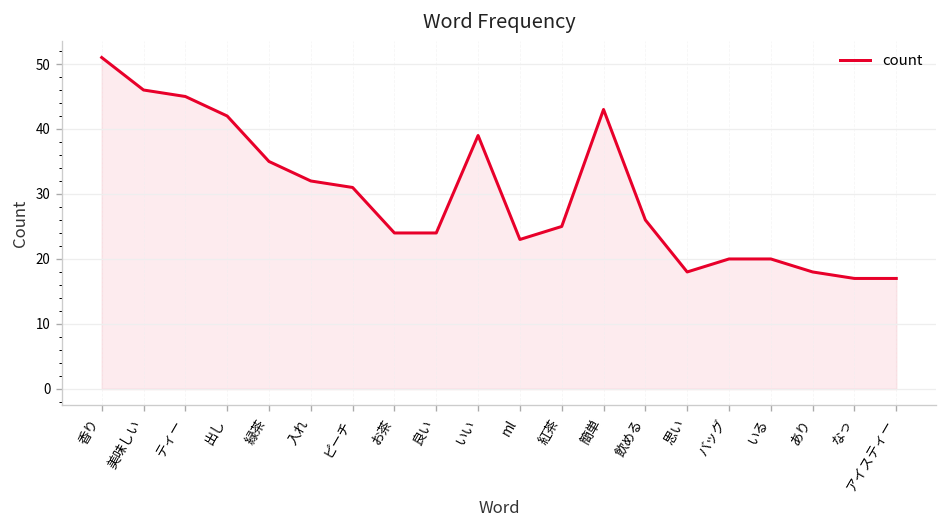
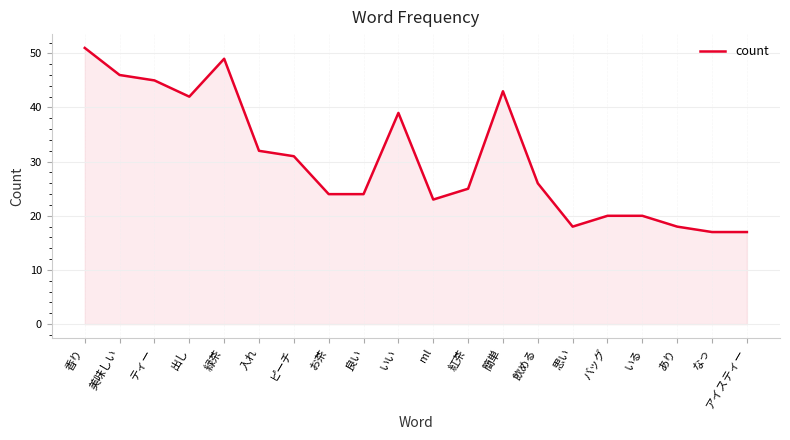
  {
    "香り": 51,
    "美味しい": 46,
    "ティー": 45,
    "出し": 42,
-   "緑茶": 35,
+   "緑茶": 49,
    "入れ": 32,
    "ピーチ": 31,
    "お茶": 24,
    "良い": 24,
    "いい": 39,
    "ml": 23,
    "紅茶": 25,
    "簡単": 43,
    "飲める": 26,
    "思い": 18,
    "バッグ": 20,
    "いる": 20,
    "あり": 18,
    "なっ": 17,
    "アイスティー": 17
  }
